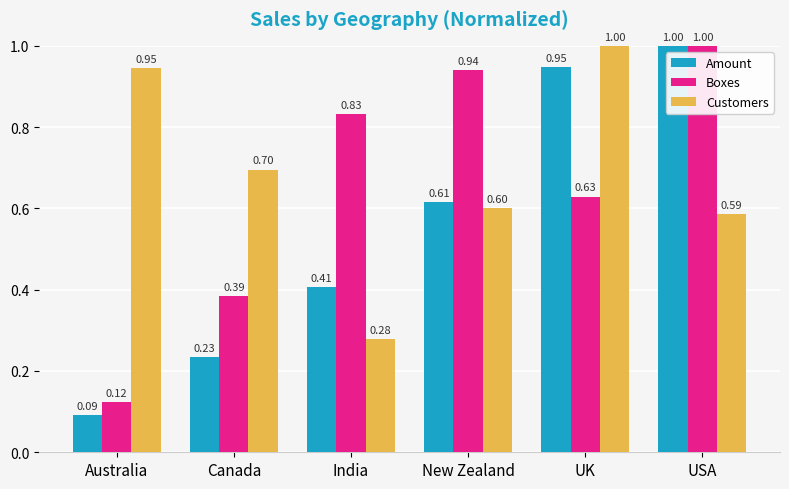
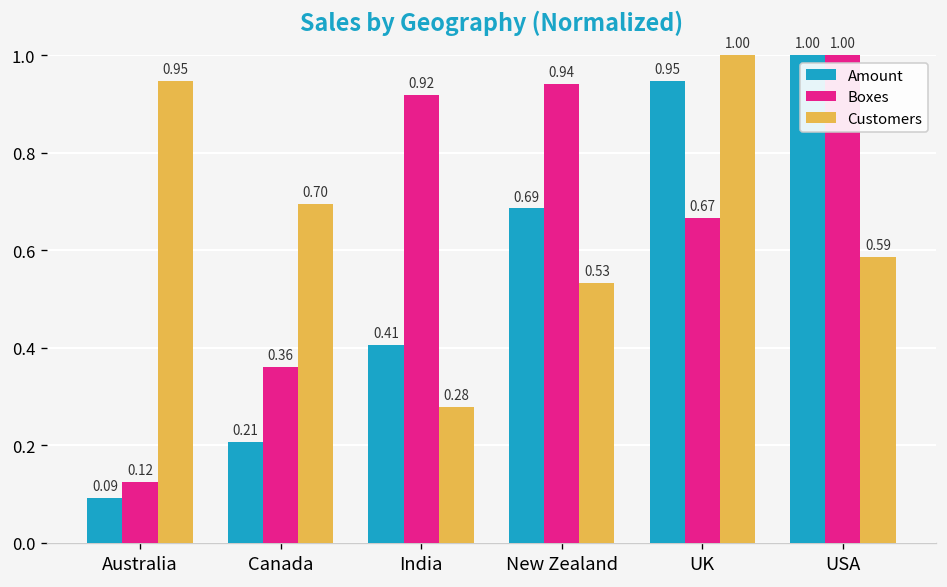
  {
    "Amount": {
      "Australia": 0.09,
-     "Canada": 0.23,
+     "Canada": 0.21,
      "India": 0.41,
-     "New Zealand": 0.61,
+     "New Zealand": 0.69,
      "UK": 0.95,
      "USA": 1.00
    },
    "Boxes": {
      "Australia": 0.12,
-     "Canada": 0.39,
-     "India": 0.83,
+     "Canada": 0.36,
+     "India": 0.92,
      "New Zealand": 0.94,
-     "UK": 0.63,
+     "UK": 0.67,
      "USA": 1.00
    },
    "Customers": {
      "Australia": 0.95,
      "Canada": 0.70,
      "India": 0.28,
-     "New Zealand": 0.60,
+     "New Zealand": 0.53,
      "UK": 1.00,
      "USA": 0.59
    }
  }
